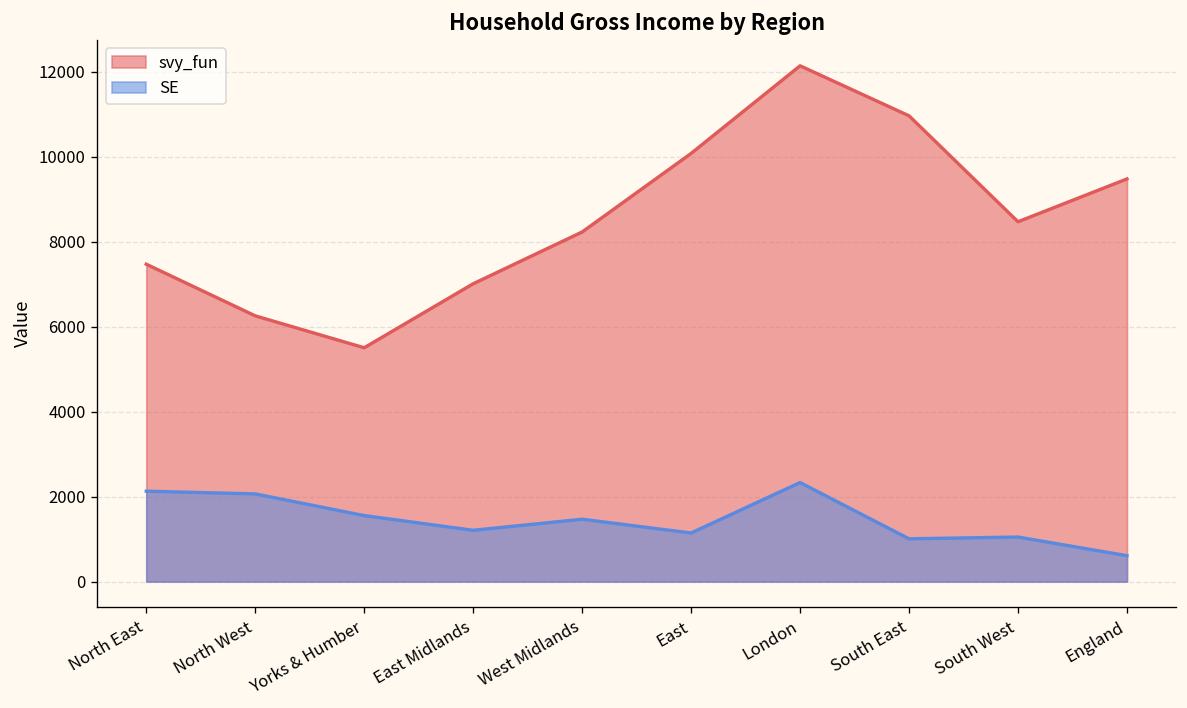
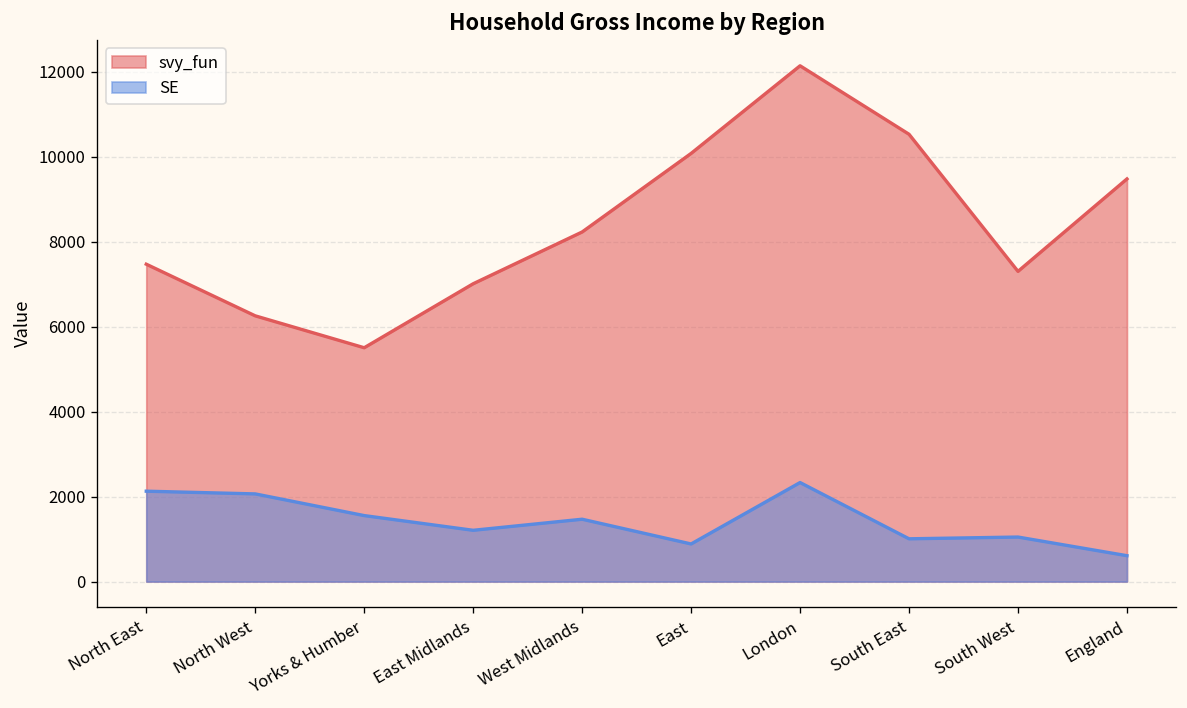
  {
    "svy_fun": {
      "North East": 7500,
      "North West": 6300,
      "Yorks & Humber": 5500,
      "East Midlands": 7000,
      "West Midlands": 8200,
      "East": 10100,
      "London": 12100,
-     "South East": 11000,
-     "South West": 8500,
+     "South East": 10500,
+     "South West": 7300,
      "England": 9500
    },
    "SE": {
      "North East": 2100,
      "North West": 2100,
      "Yorks & Humber": 1600,
      "East Midlands": 1200,
      "West Midlands": 1500,
-     "East": 1100,
+     "East": 900,
      "London": 2300,
      "South East": 1000,
      "South West": 1000,
      "England": 600
    }
  }
